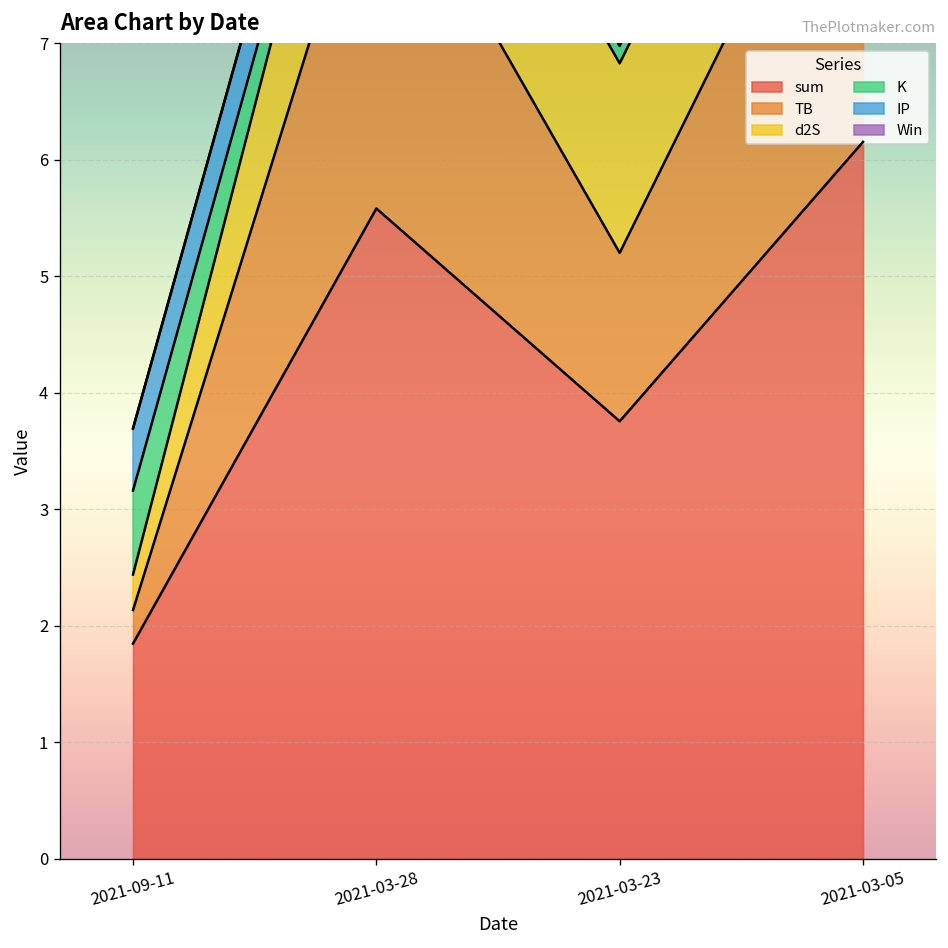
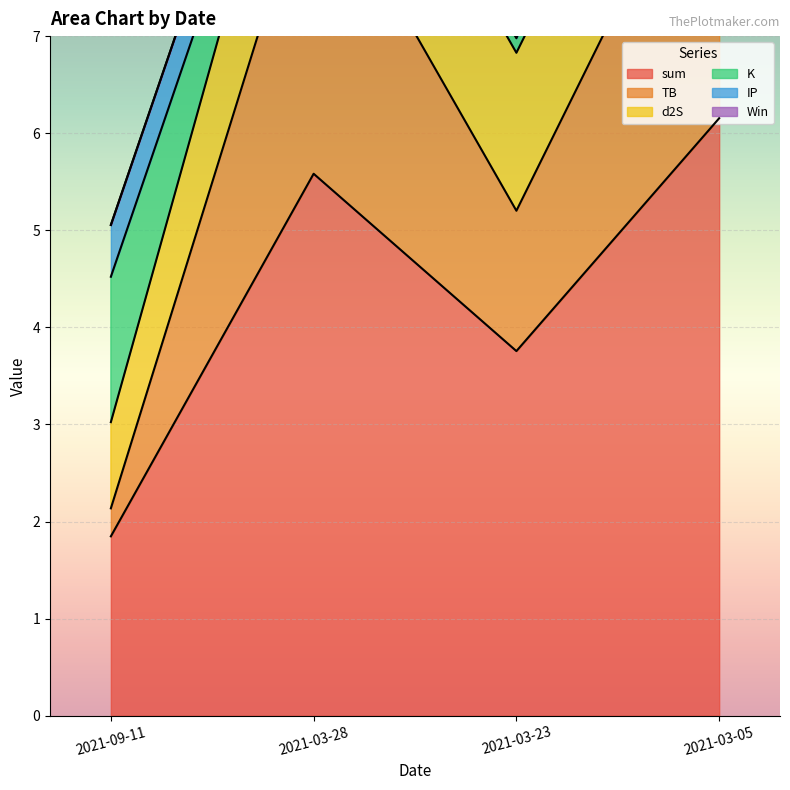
  {
    "d2S": {
-     "2021-09-11": 0.3,
+     "2021-09-11": 0.9,
      "2021-03-23": 1.6
    },
    "K": {
-     "2021-09-11": 0.7,
+     "2021-09-11": 1.5,
      "2021-03-23": 0.1
    }
  }
